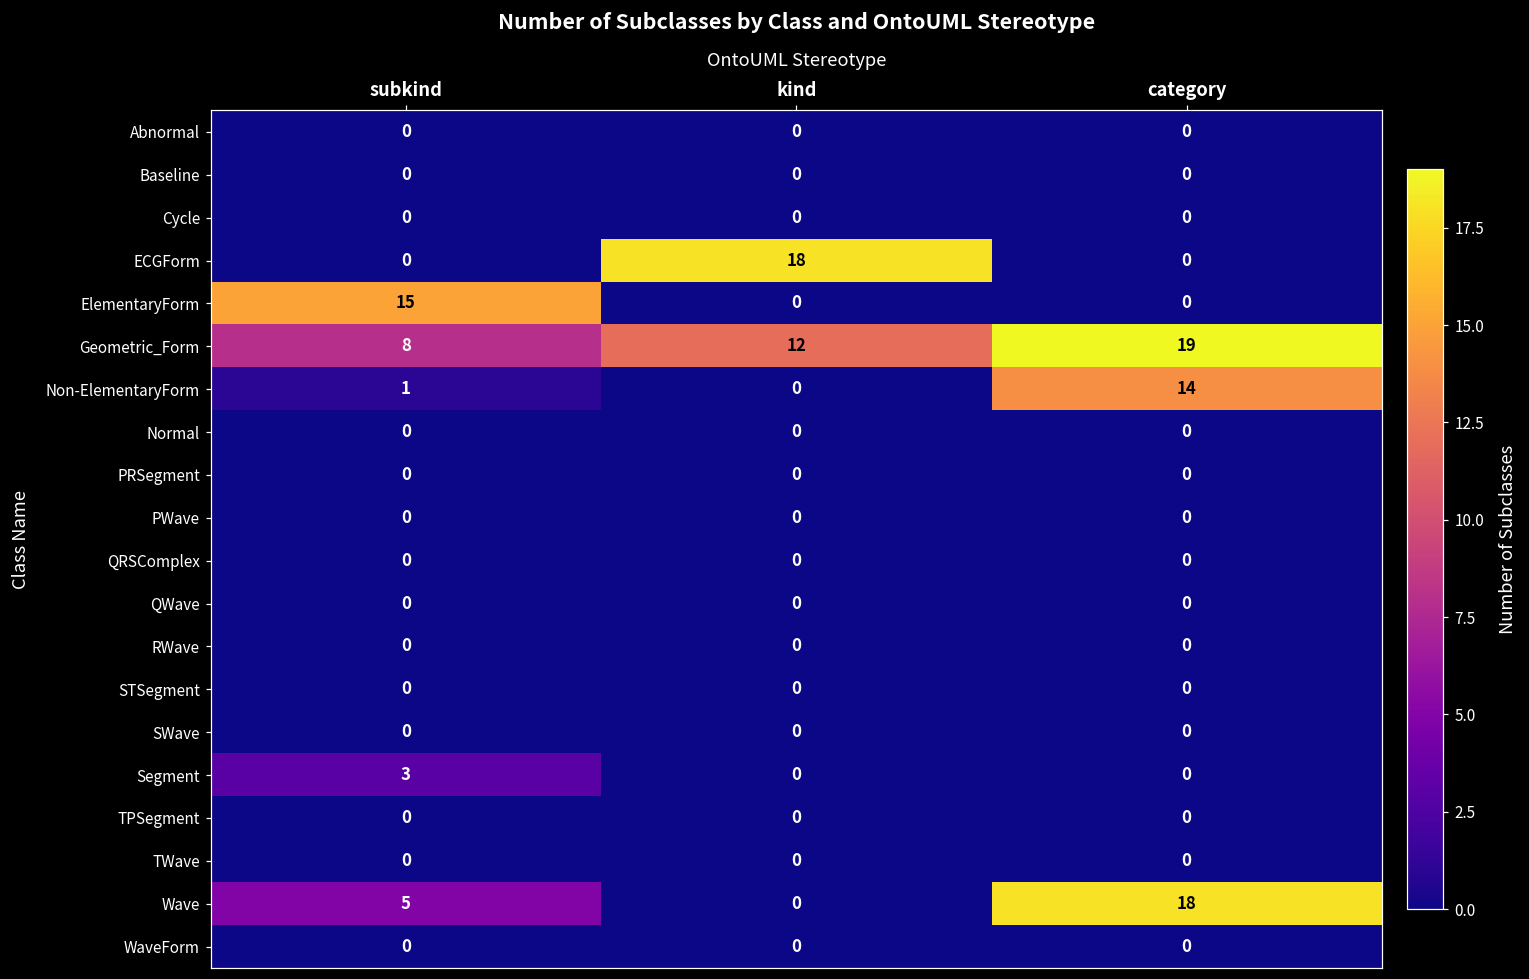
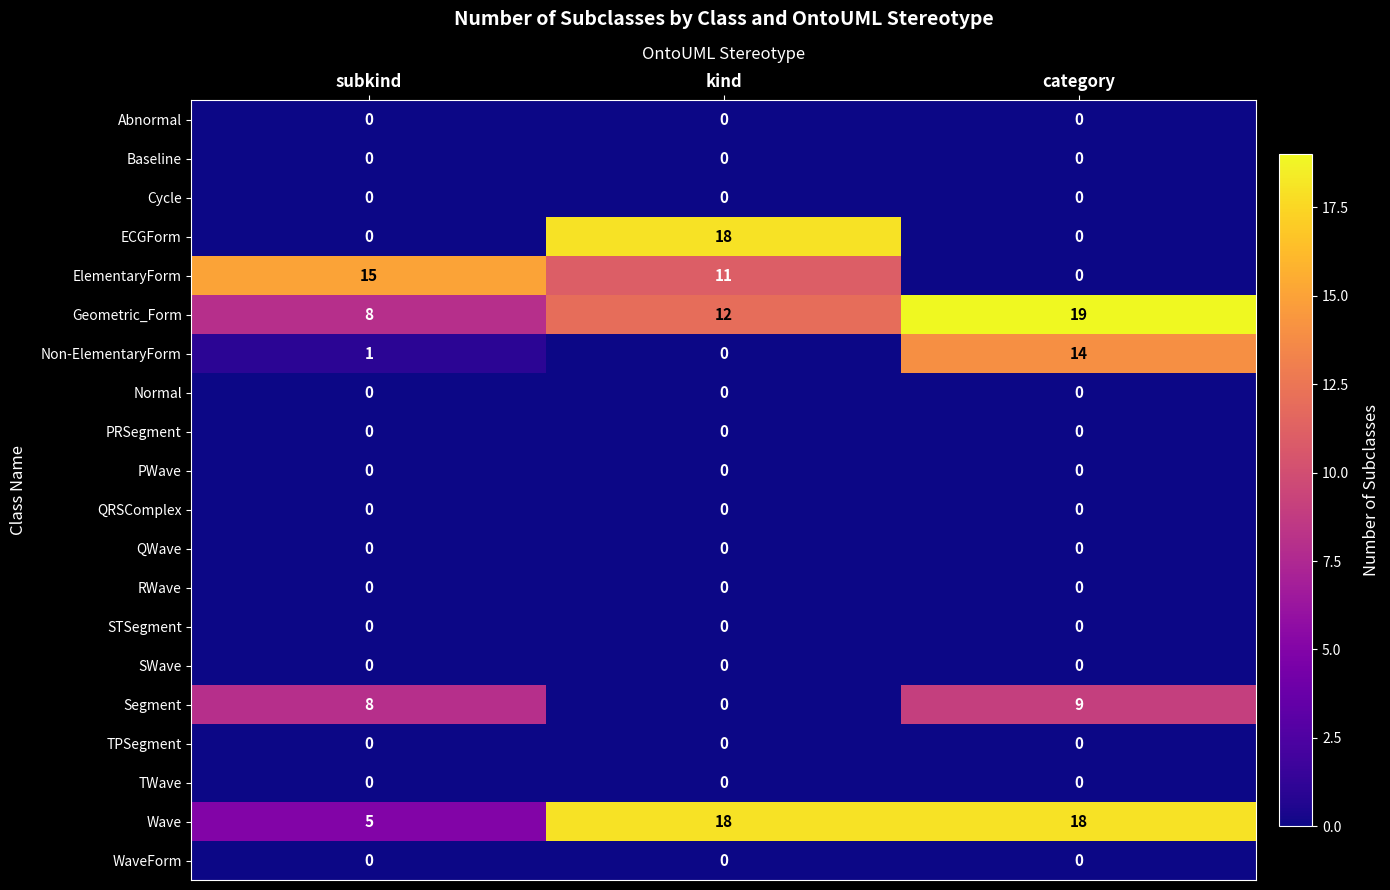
  {
    "Abnormal": {
      "subkind": 0,
      "kind": 0,
      "category": 0
    },
    "Baseline": {
      "subkind": 0,
      "kind": 0,
      "category": 0
    },
    "Cycle": {
      "subkind": 0,
      "kind": 0,
      "category": 0
    },
    "ECGForm": {
      "subkind": 0,
      "kind": 18,
      "category": 0
    },
    "ElementaryForm": {
      "subkind": 15,
-     "kind": 0,
+     "kind": 11,
      "category": 0
    },
    "Geometric_Form": {
      "subkind": 8,
      "kind": 12,
      "category": 19
    },
    "Non-ElementaryForm": {
      "subkind": 1,
      "kind": 0,
      "category": 14
    },
    "Normal": {
      "subkind": 0,
      "kind": 0,
      "category": 0
    },
    "PRSegment": {
      "subkind": 0,
      "kind": 0,
      "category": 0
    },
    "PWave": {
      "subkind": 0,
      "kind": 0,
      "category": 0
    },
    "QRSComplex": {
      "subkind": 0,
      "kind": 0,
      "category": 0
    },
    "QWave": {
      "subkind": 0,
      "kind": 0,
      "category": 0
    },
    "RWave": {
      "subkind": 0,
      "kind": 0,
      "category": 0
    },
    "STSegment": {
      "subkind": 0,
      "kind": 0,
      "category": 0
    },
    "SWave": {
      "subkind": 0,
      "kind": 0,
      "category": 0
    },
    "Segment": {
-     "subkind": 3,
+     "subkind": 8,
      "kind": 0,
-     "category": 0
+     "category": 9
    },
    "TPSegment": {
      "subkind": 0,
      "kind": 0,
      "category": 0
    },
    "TWave": {
      "subkind": 0,
      "kind": 0,
      "category": 0
    },
    "Wave": {
      "subkind": 5,
-     "kind": 0,
+     "kind": 18,
      "category": 18
    },
    "WaveForm": {
      "subkind": 0,
      "kind": 0,
      "category": 0
    }
  }
